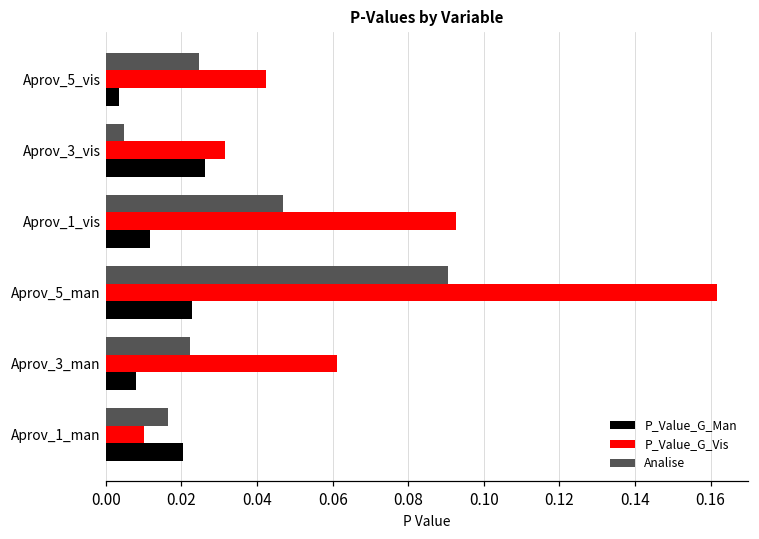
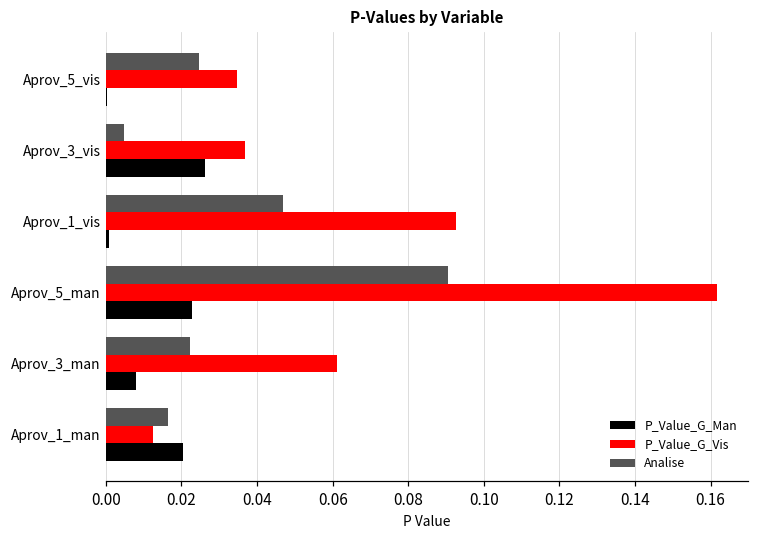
  {
    "P_Value_G_Man": {
-     "Aprov_5_vis": 0.004,
+     "Aprov_5_vis": 0.000,
      "Aprov_3_vis": 0.026,
-     "Aprov_1_vis": 0.012,
+     "Aprov_1_vis": 0.001,
      "Aprov_5_man": 0.023,
      "Aprov_3_man": 0.008,
      "Aprov_1_man": 0.021
    },
    "P_Value_G_Vis": {
-     "Aprov_5_vis": 0.043,
-     "Aprov_3_vis": 0.031,
+     "Aprov_5_vis": 0.035,
+     "Aprov_3_vis": 0.037,
      "Aprov_1_vis": 0.093,
      "Aprov_5_man": 0.162,
      "Aprov_3_man": 0.061,
-     "Aprov_1_man": 0.010
+     "Aprov_1_man": 0.013
    },
    "Analise": {
      "Aprov_5_vis": 0.025,
      "Aprov_3_vis": 0.005,
      "Aprov_1_vis": 0.047,
      "Aprov_5_man": 0.091,
      "Aprov_3_man": 0.022,
      "Aprov_1_man": 0.017
    }
  }
